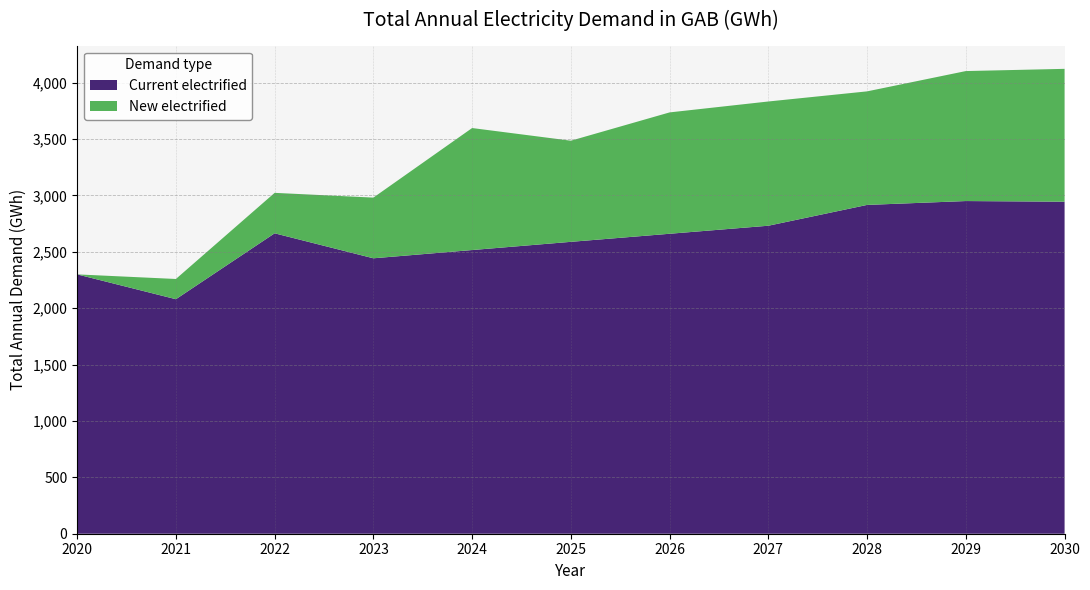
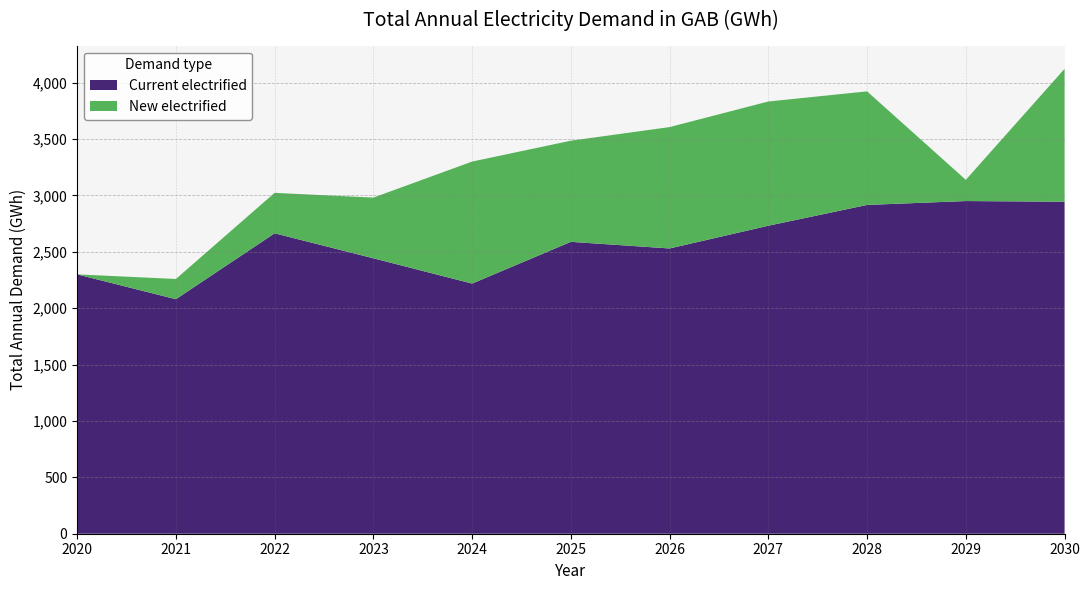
  {
    "Current electrified": {
      "2021": "2,080",
      "2022": "2,660",
      "2023": "2,440",
-     "2024": "2,520",
+     "2024": "2,220",
      "2025": "2,590",
-     "2026": "2,660",
+     "2026": "2,530",
      "2027": "2,730",
      "2028": "2,920",
      "2029": "2,950",
      "2030": "2,940"
    },
    "New electrified": {
      "2021": "180",
      "2022": "360",
      "2023": "540",
      "2024": "1,080",
      "2025": "900",
      "2026": "1,080",
      "2027": "1,100",
      "2028": "1,010",
-     "2029": "1,150",
+     "2029": "190",
      "2030": "1,180"
    }
  }
